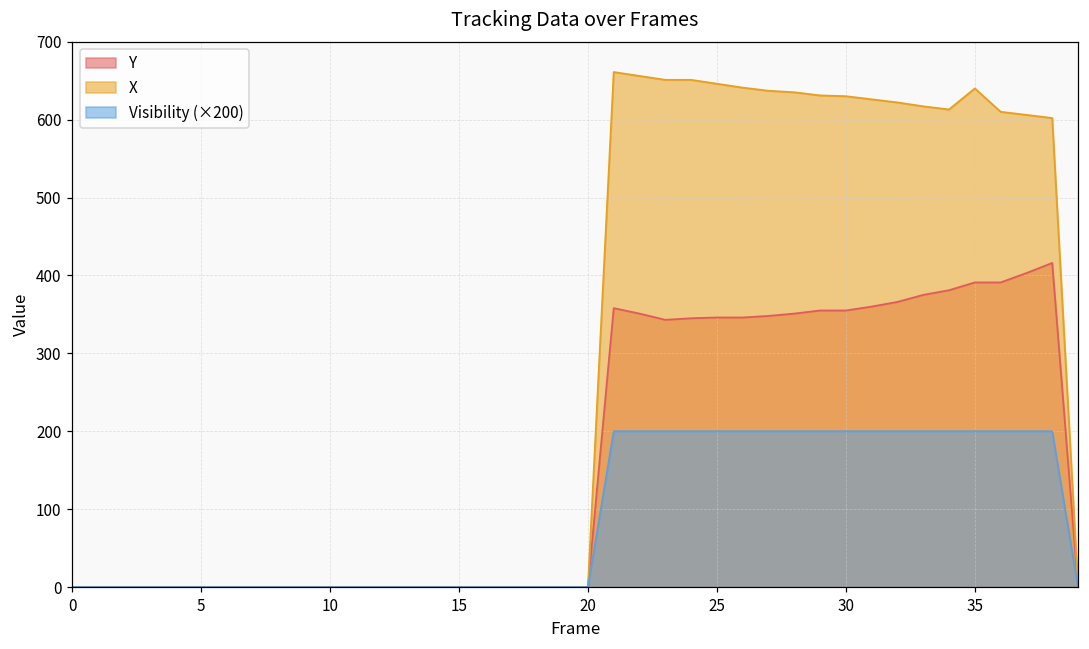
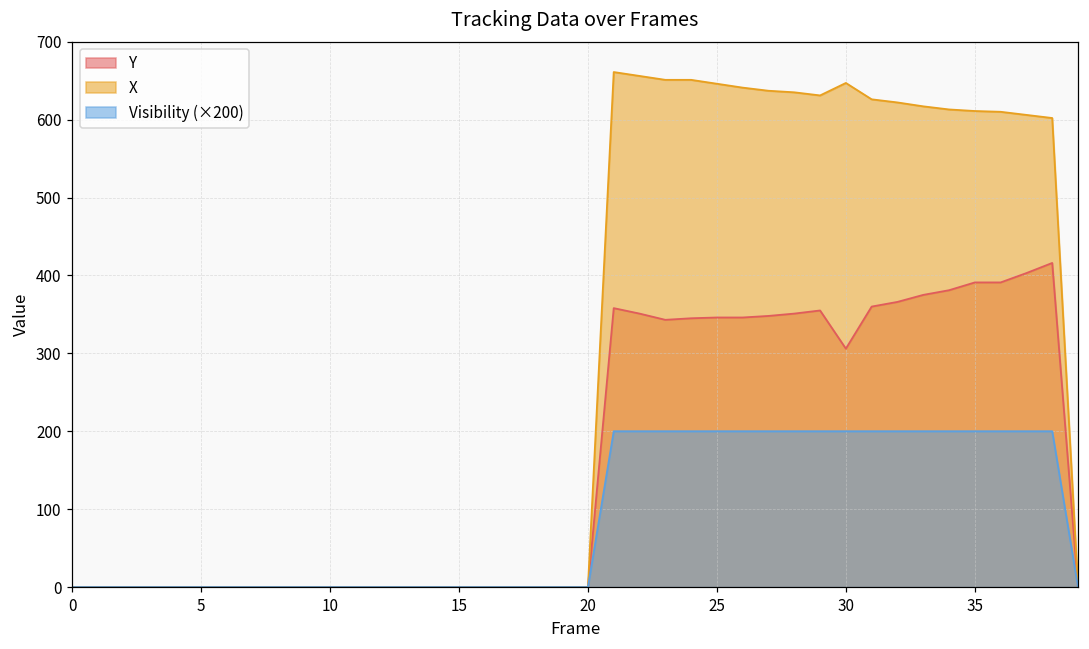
  {
    "Y": {
      "25": 350,
-     "30": 360,
+     "30": 310,
      "35": 390
    },
    "X": {
      "25": 650,
-     "30": 630,
-     "35": 640
+     "30": 650,
+     "35": 610
    },
    "Visibility (×200)": {
      "25": 200,
      "30": 200,
      "35": 200
    }
  }
